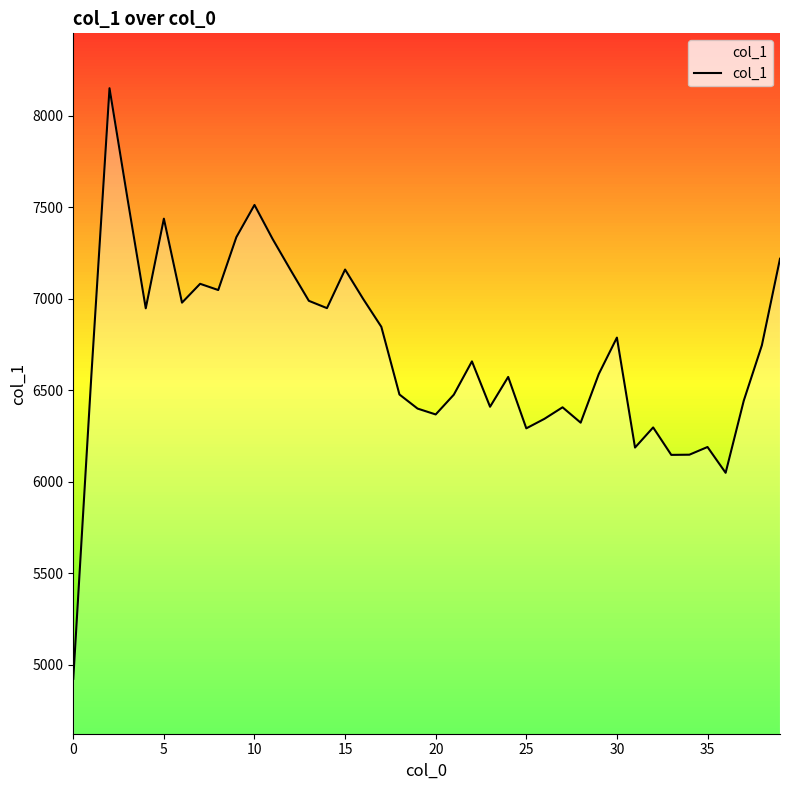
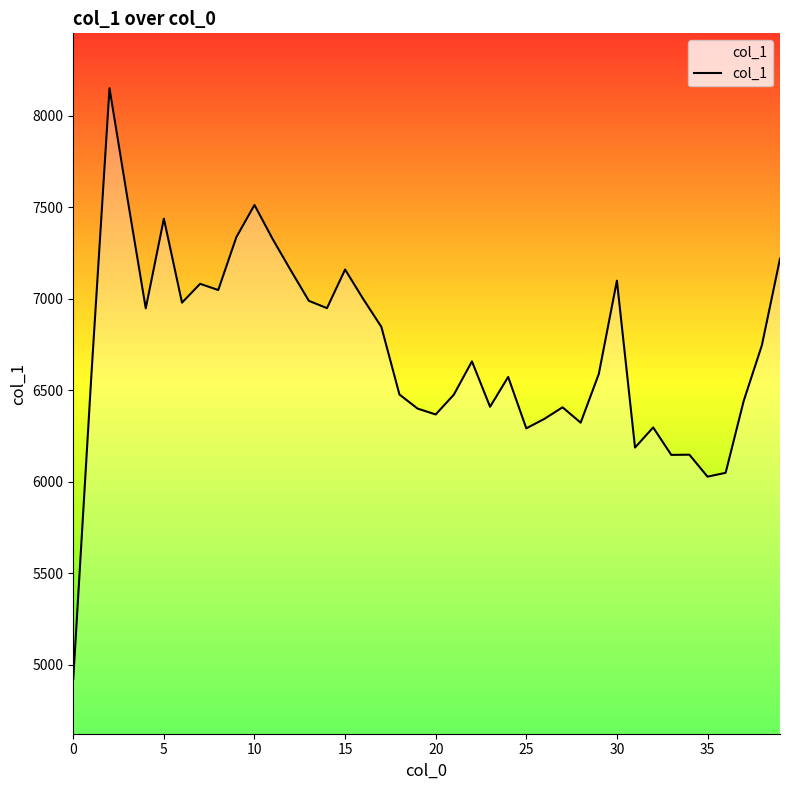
  {
    "0": 4920,
    "5": 7440,
    "10": 7510,
    "15": 7160,
    "20": 6370,
    "25": 6290,
-   "30": 6790,
-   "35": 6190
+   "30": 7100,
+   "35": 6030
  }
